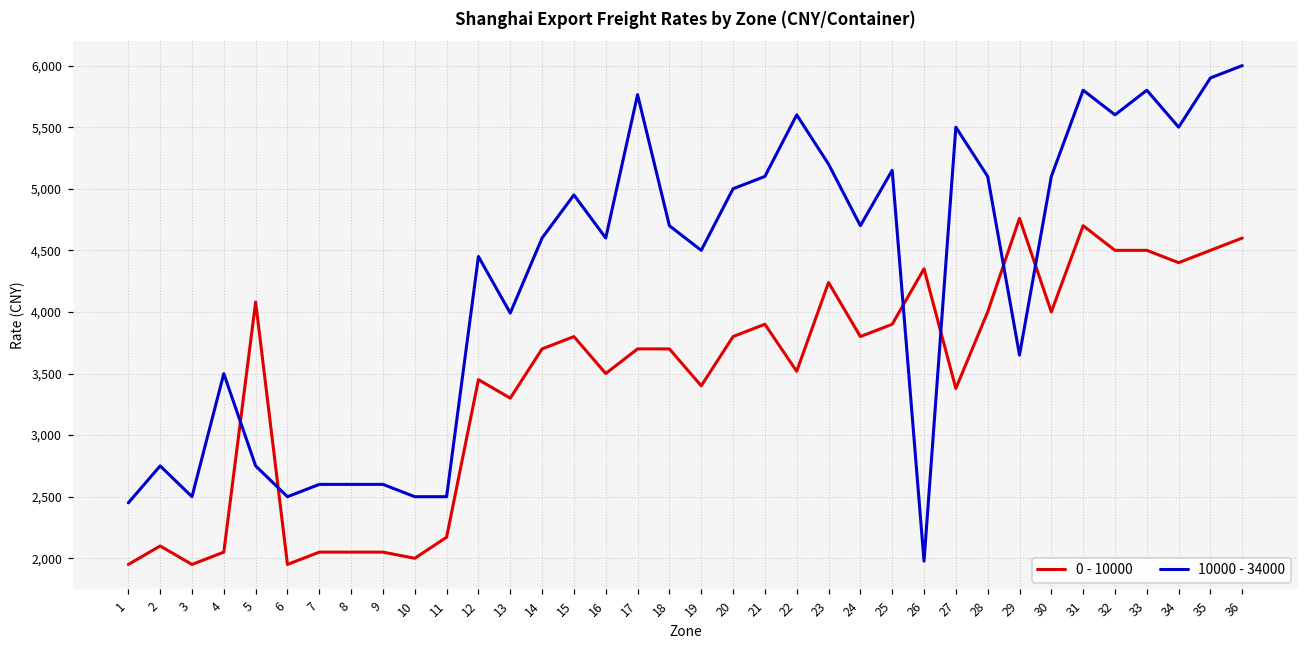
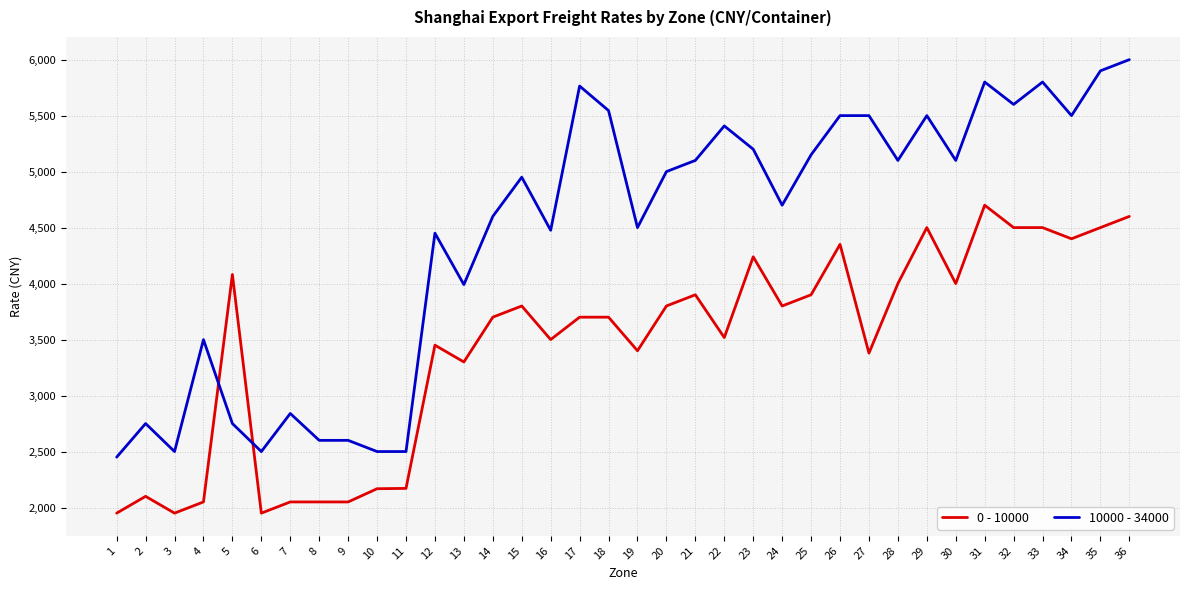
  {
    "0 - 10000": {
      "1": "1,950",
      "2": "2,100",
      "3": "1,950",
      "4": "2,050",
      "5": "4,080",
      "6": "1,950",
      "7": "2,050",
      "8": "2,050",
      "9": "2,050",
-     "10": "2,000",
+     "10": "2,170",
      "11": "2,170",
      "12": "3,450",
      "13": "3,300",
      "14": "3,700",
      "15": "3,800",
      "16": "3,500",
      "17": "3,700",
      "18": "3,700",
      "19": "3,400",
      "20": "3,800",
      "21": "3,900",
      "22": "3,520",
      "23": "4,240",
      "24": "3,800",
      "25": "3,900",
      "26": "4,350",
      "27": "3,380",
      "28": "4,000",
-     "29": "4,760",
+     "29": "4,500",
      "30": "4,000",
      "31": "4,700",
      "32": "4,500",
      "33": "4,500",
      "34": "4,400",
      "35": "4,500",
      "36": "4,600"
    },
    "10000 - 34000": {
      "1": "2,450",
      "2": "2,750",
      "3": "2,500",
      "4": "3,500",
      "5": "2,750",
      "6": "2,500",
-     "7": "2,600",
+     "7": "2,840",
      "8": "2,600",
      "9": "2,600",
      "10": "2,500",
      "11": "2,500",
      "12": "4,450",
      "13": "3,990",
      "14": "4,600",
      "15": "4,950",
-     "16": "4,600",
+     "16": "4,480",
      "17": "5,760",
-     "18": "4,700",
+     "18": "5,550",
      "19": "4,500",
      "20": "5,000",
      "21": "5,100",
-     "22": "5,600",
+     "22": "5,410",
      "23": "5,200",
      "24": "4,700",
      "25": "5,150",
-     "26": "1,980",
+     "26": "5,500",
      "27": "5,500",
      "28": "5,100",
-     "29": "3,650",
+     "29": "5,500",
      "30": "5,100",
      "31": "5,800",
      "32": "5,600",
      "33": "5,800",
      "34": "5,500",
      "35": "5,900",
      "36": "6,000"
    }
  }
